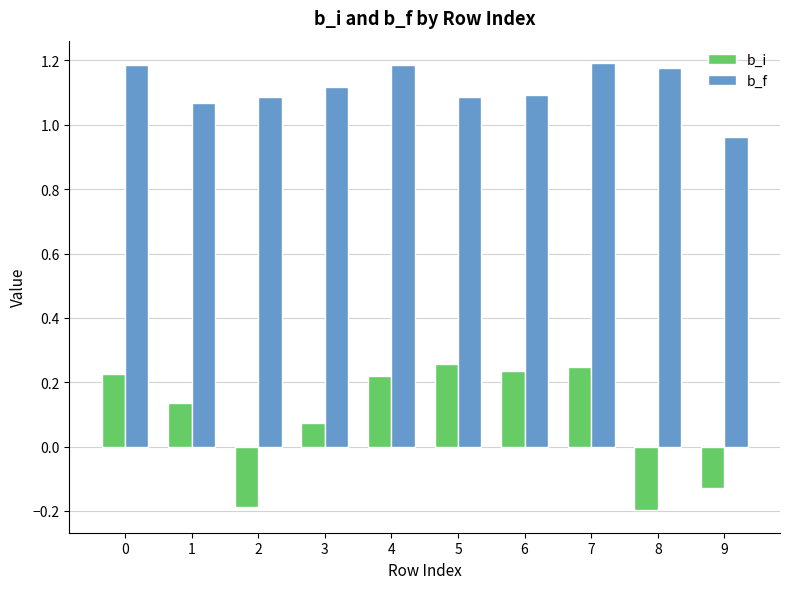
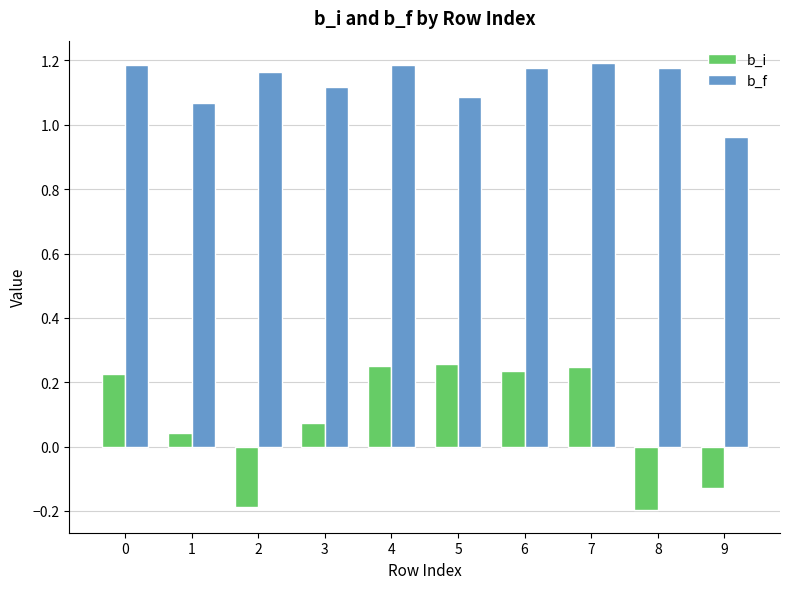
  {
    "b_i": {
      "0": 0.22,
-     "1": 0.13,
+     "1": 0.04,
      "2": -0.19,
      "3": 0.07,
-     "4": 0.22,
+     "4": 0.25,
      "5": 0.26,
      "6": 0.24,
      "7": 0.25,
      "8": -0.20,
      "9": -0.13
    },
    "b_f": {
      "0": 1.19,
      "1": 1.07,
-     "2": 1.09,
+     "2": 1.17,
      "3": 1.12,
      "4": 1.19,
      "5": 1.09,
-     "6": 1.09,
+     "6": 1.18,
      "7": 1.19,
      "8": 1.18,
      "9": 0.96
    }
  }
